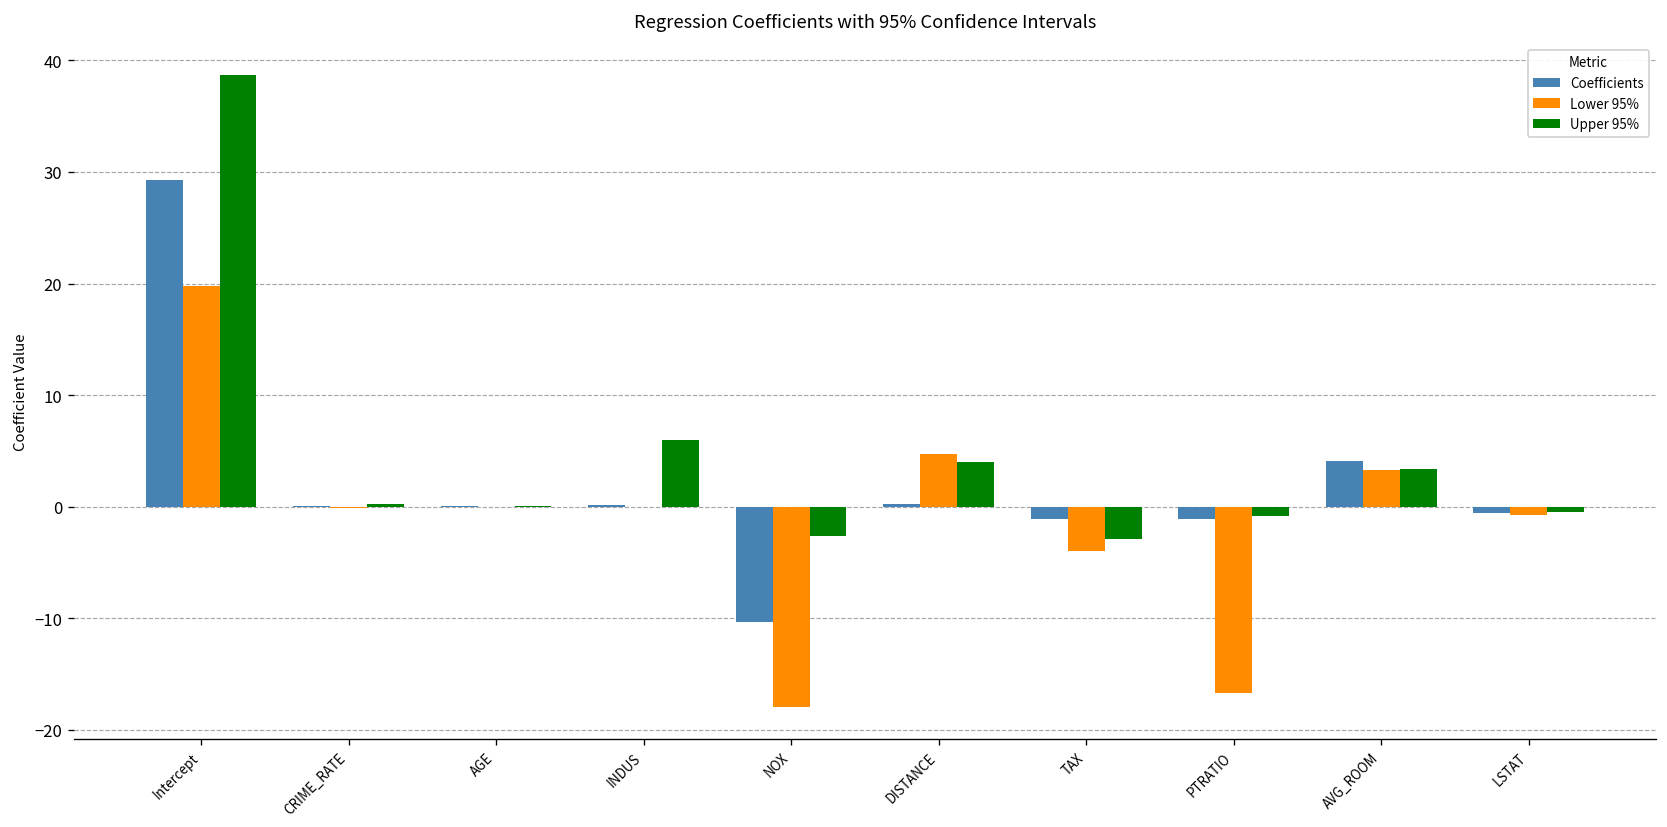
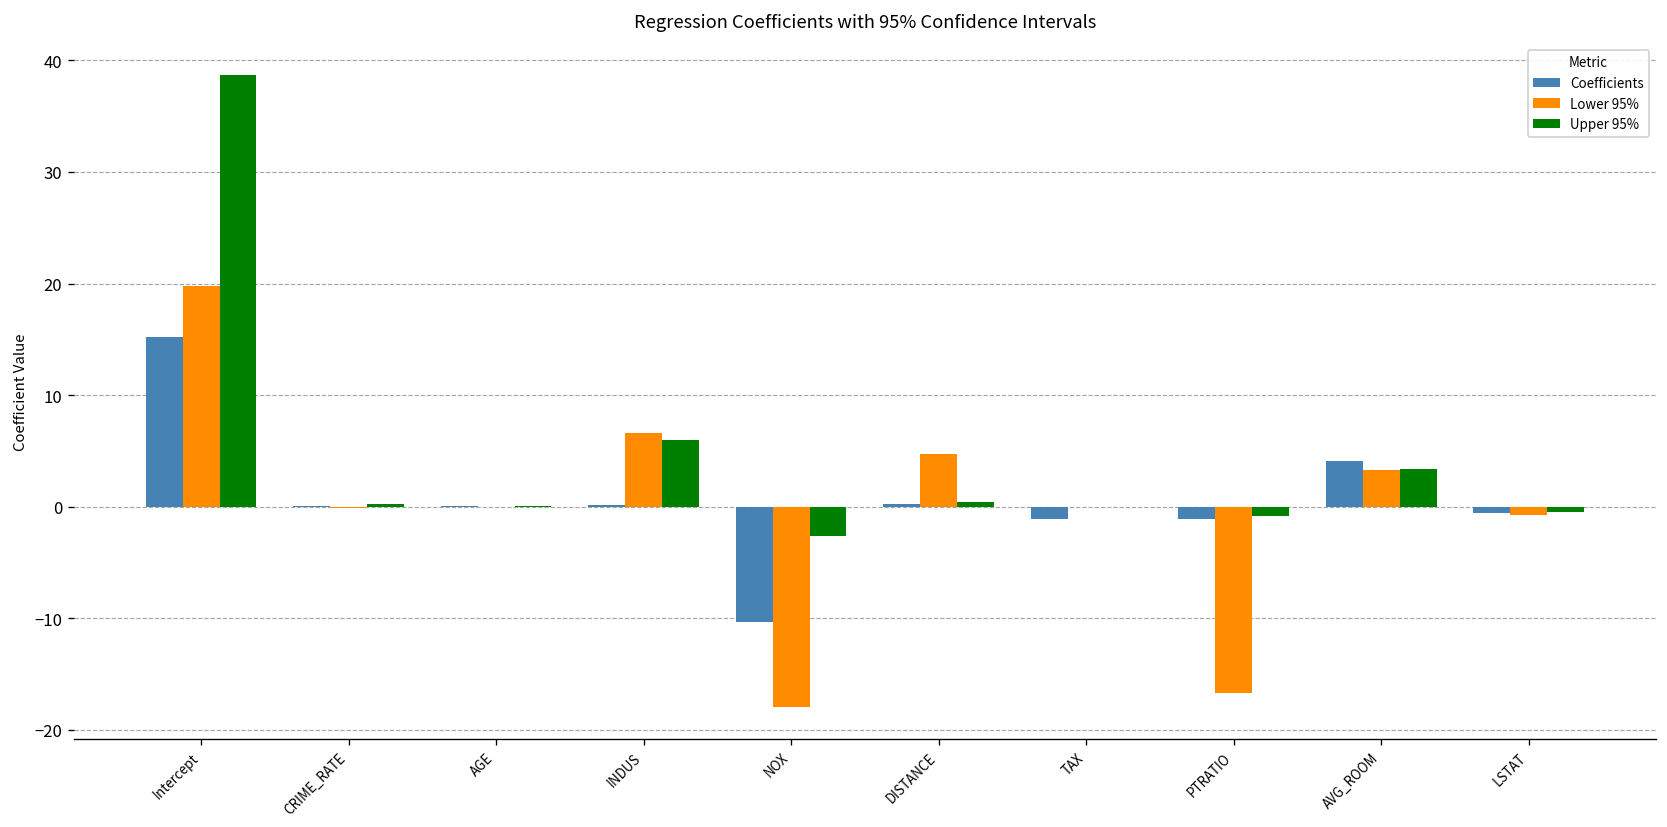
  {
    "Coefficients": {
-     "Intercept": 29,
+     "Intercept": 15,
      "NOX": -10,
      "TAX": -1,
      "PTRATIO": -1,
      "AVG_ROOM": 4,
      "LSTAT": -1
    },
    "Lower 95%": {
      "Intercept": 20,
-     "INDUS": 0,
+     "INDUS": 7,
      "NOX": -18,
      "DISTANCE": 5,
-     "TAX": -4,
+     "TAX": 0,
      "PTRATIO": -17,
      "AVG_ROOM": 3,
      "LSTAT": -1
    },
    "Upper 95%": {
      "Intercept": 39,
      "INDUS": 6,
      "NOX": -3,
-     "DISTANCE": 4,
-     "TAX": -3,
+     "DISTANCE": 0,
+     "TAX": 0,
      "PTRATIO": -1,
      "AVG_ROOM": 3,
      "LSTAT": 0
    }
  }
